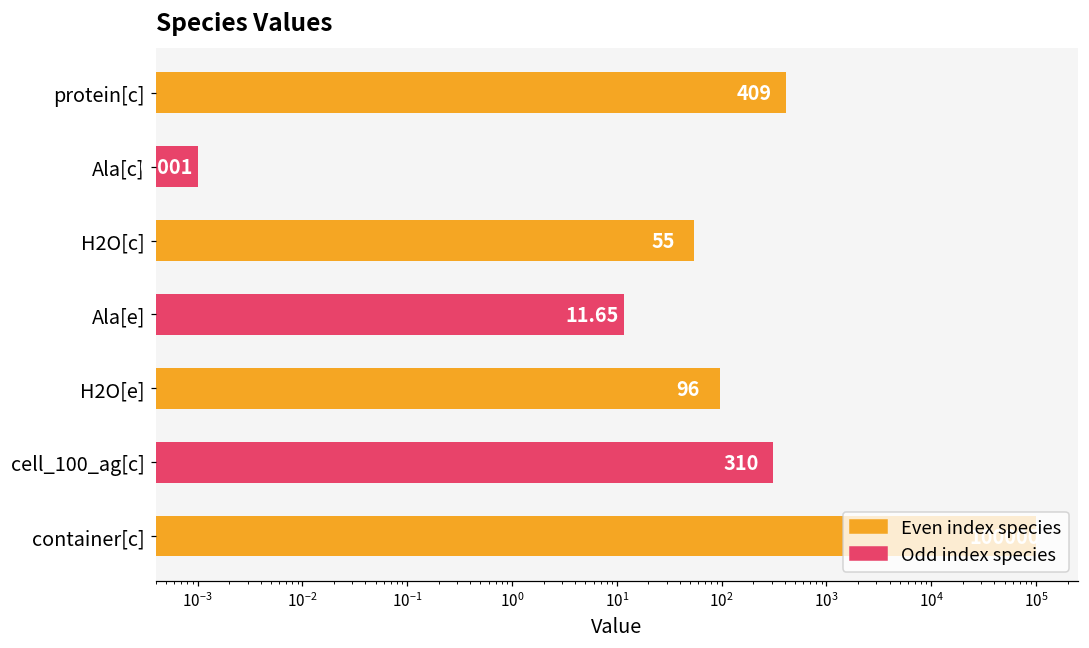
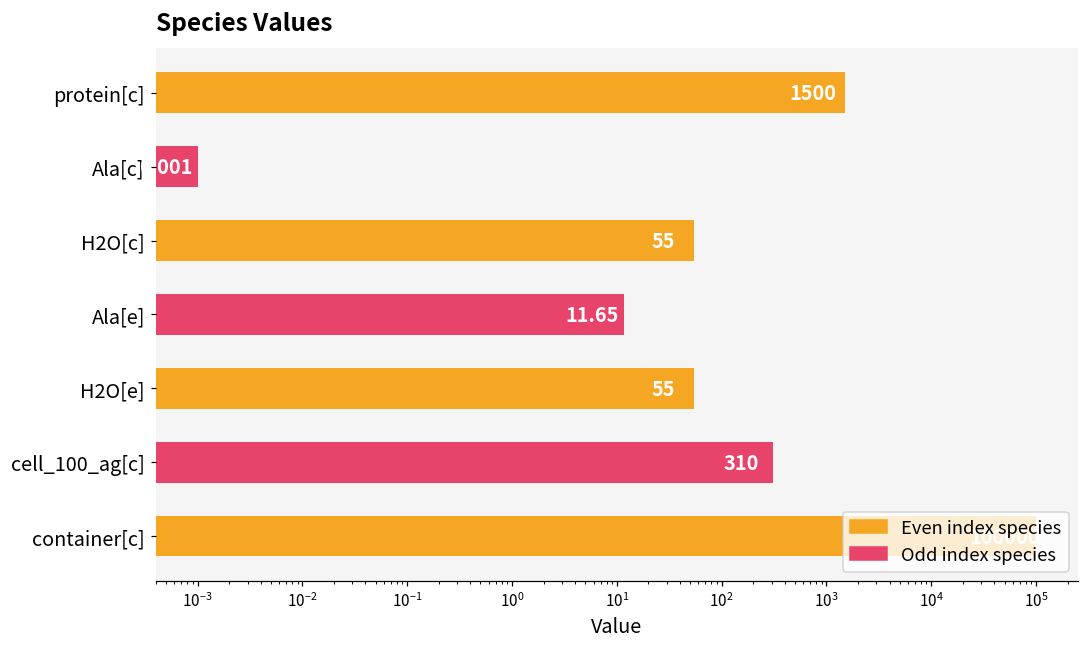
  {
-   "protein[c]": 409,
+   "protein[c]": 1500,
    "Ala[c]": 0.001,
    "H2O[c]": 55,
    "Ala[e]": 11.65,
-   "H2O[e]": 96,
+   "H2O[e]": 55,
    "cell_100_ag[c]": 310
  }
